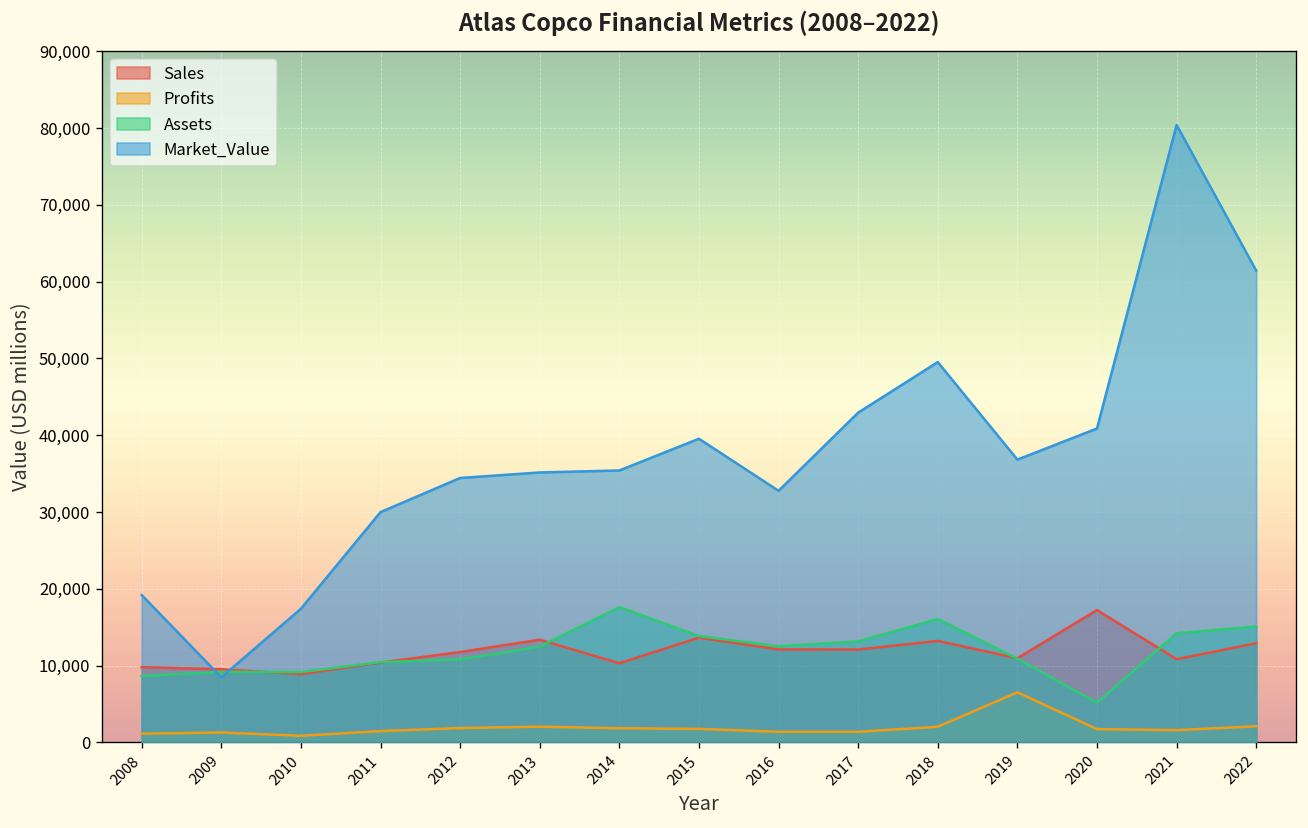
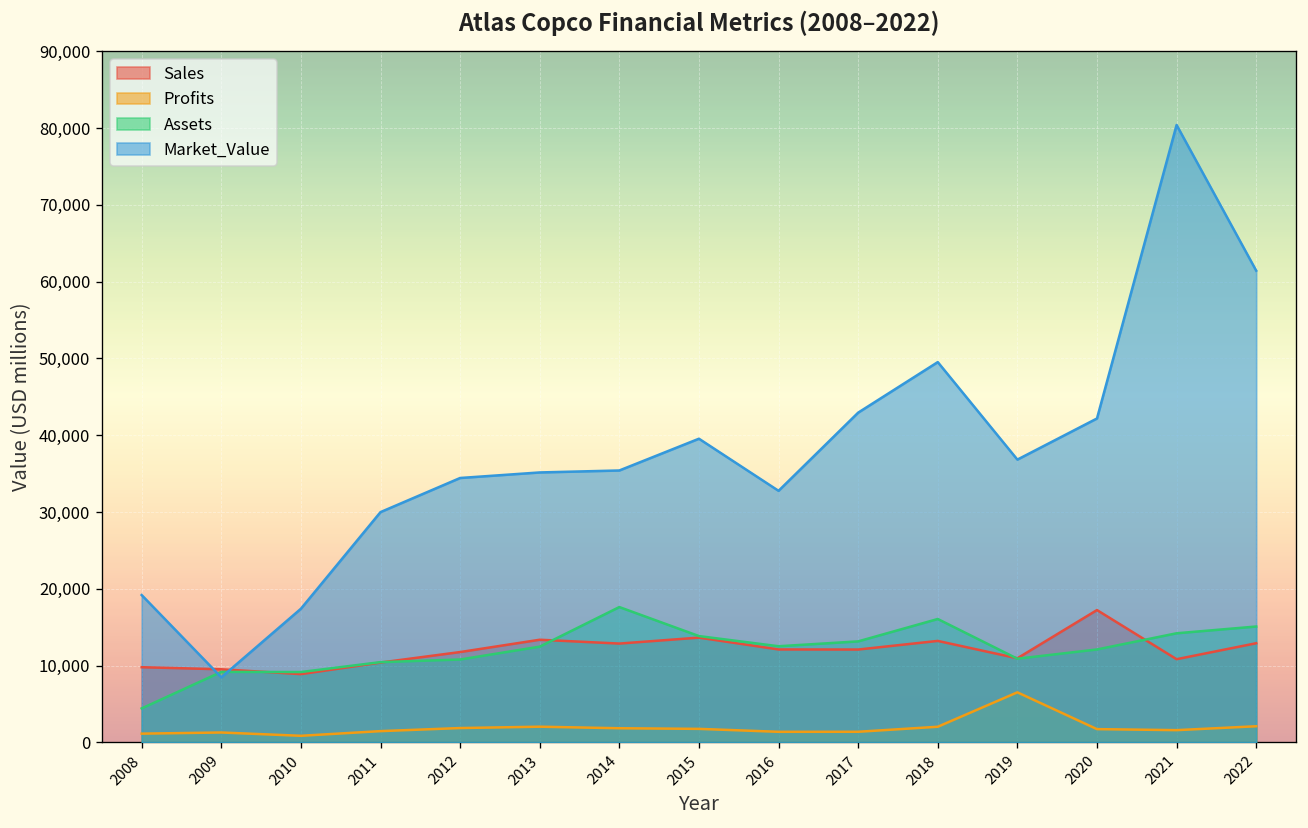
  {
    "Sales": {
      "2008": "10,000",
      "2012": "12,000",
      "2013": "13,000",
-     "2014": "10,000",
+     "2014": "13,000",
      "2016": "12,000",
      "2017": "12,000",
      "2018": "13,000",
      "2020": "17,000",
      "2021": "11,000",
      "2022": "13,000"
    },
    "Profits": {
      "2008": "1,000",
      "2009": "1,000",
      "2010": "1,000",
      "2011": "1,000",
      "2012": "2,000",
      "2013": "2,000",
      "2014": "2,000",
      "2015": "2,000",
      "2016": "1,000",
      "2017": "1,000",
      "2018": "2,000",
      "2019": "7,000",
      "2020": "2,000",
      "2021": "2,000",
      "2022": "2,000"
    },
    "Assets": {
-     "2008": "9,000",
+     "2008": "4,000",
      "2012": "11,000",
      "2013": "12,000",
      "2014": "18,000",
      "2016": "13,000",
      "2017": "13,000",
      "2018": "16,000",
-     "2020": "5,000",
+     "2020": "12,000",
      "2021": "14,000",
      "2022": "15,000"
    },
    "Market_Value": {
      "2008": "19,000",
      "2009": "8,000",
      "2010": "17,000",
      "2011": "30,000",
      "2012": "34,000",
      "2013": "35,000",
      "2014": "35,000",
      "2015": "40,000",
      "2016": "33,000",
      "2017": "43,000",
      "2018": "50,000",
      "2019": "37,000",
-     "2020": "41,000",
+     "2020": "42,000",
      "2021": "80,000",
      "2022": "61,000"
    }
  }
